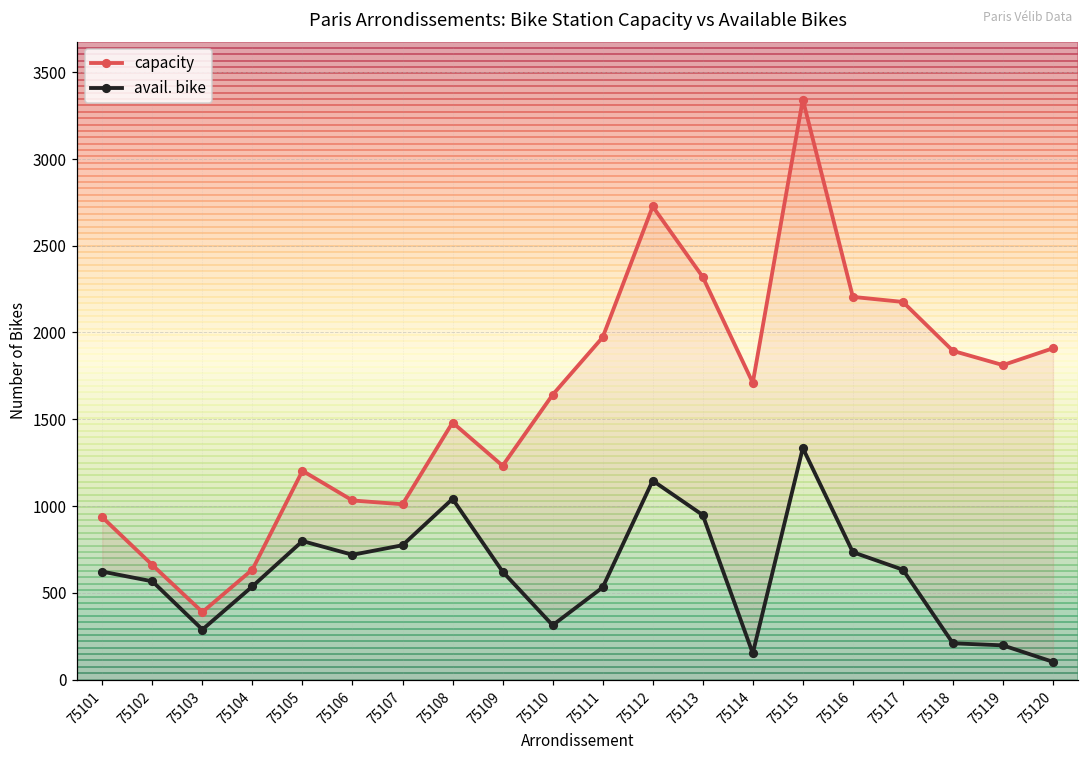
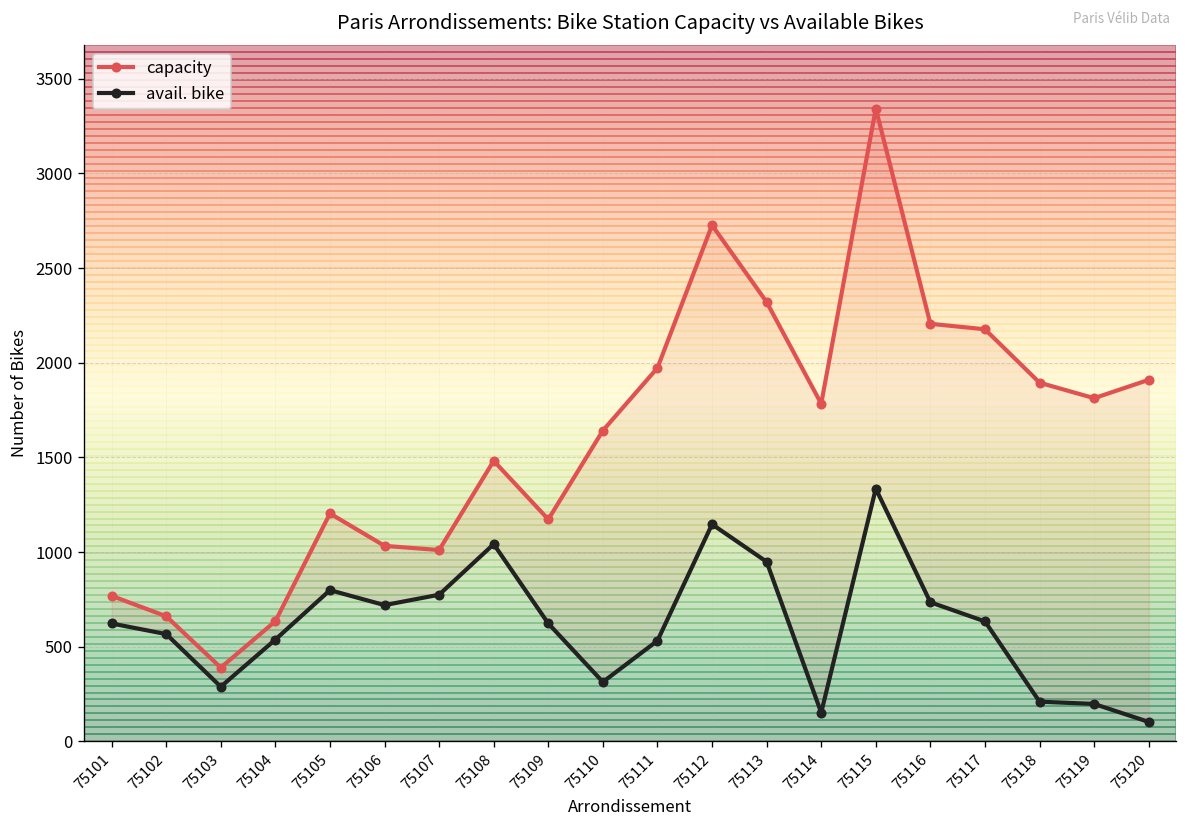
  {
    "capacity": {
-     "75101": 940,
+     "75101": 770,
      "75102": 660,
      "75103": 390,
      "75104": 630,
      "75105": 1200,
      "75106": 1030,
      "75107": 1010,
      "75108": 1480,
-     "75109": 1230,
+     "75109": 1170,
      "75110": 1640,
      "75111": 1970,
      "75112": 2730,
      "75113": 2320,
-     "75114": 1710,
+     "75114": 1780,
      "75115": 3340,
      "75116": 2210,
      "75117": 2180,
      "75118": 1890,
      "75119": 1810,
      "75120": 1910
    },
    "avail. bike": {
      "75101": 620,
      "75102": 570,
      "75103": 290,
      "75104": 540,
      "75105": 800,
      "75106": 720,
      "75107": 770,
      "75108": 1040,
      "75109": 620,
      "75110": 310,
      "75111": 530,
      "75112": 1150,
      "75113": 950,
      "75114": 150,
      "75115": 1330,
      "75116": 730,
      "75117": 630,
      "75118": 210,
      "75119": 200,
      "75120": 100
    }
  }
